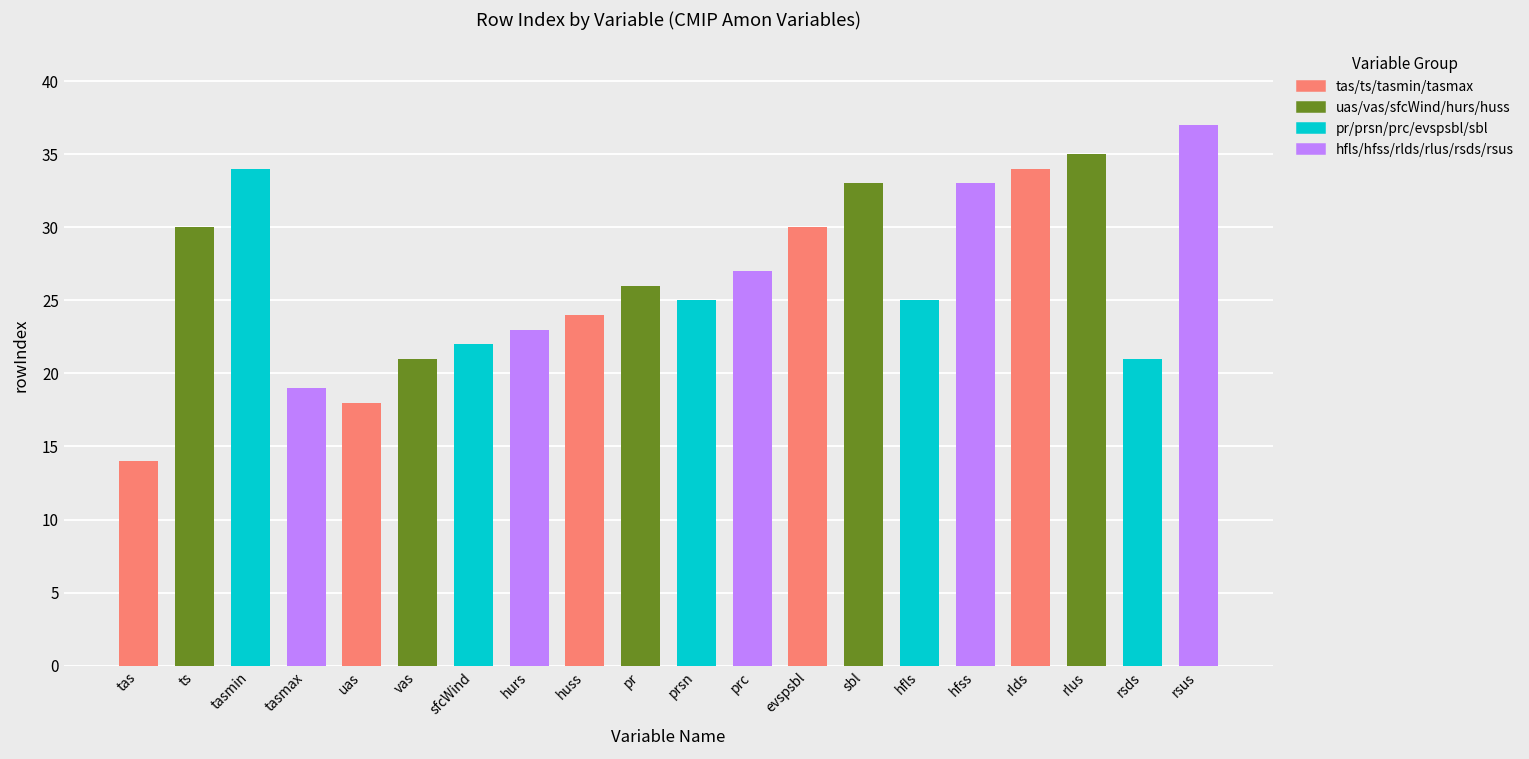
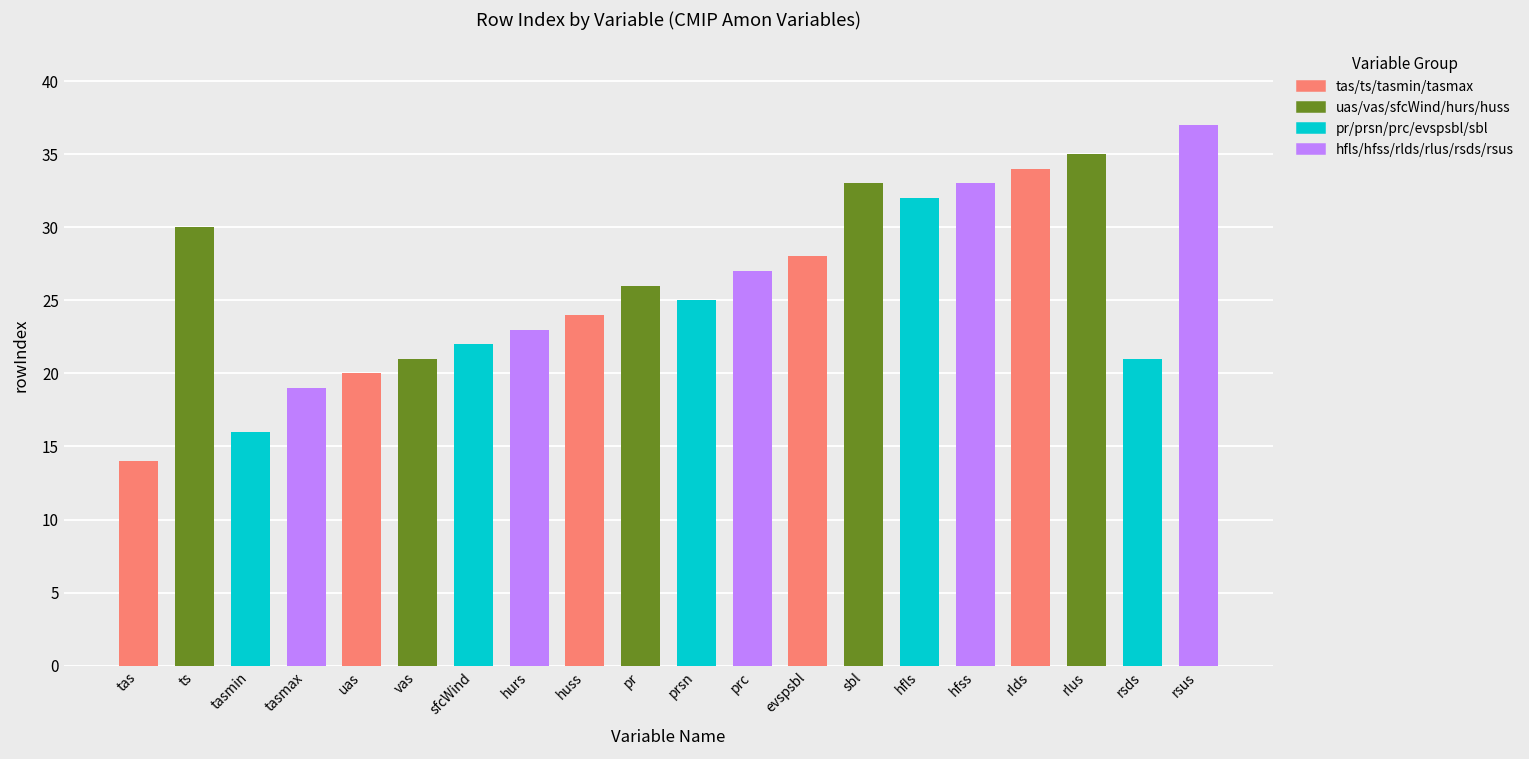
  {
    "tas": 14,
    "ts": 30,
-   "tasmin": 34,
+   "tasmin": 16,
    "tasmax": 19,
-   "uas": 18,
+   "uas": 20,
    "vas": 21,
    "sfcWind": 22,
    "hurs": 23,
    "huss": 24,
    "pr": 26,
    "prsn": 25,
    "prc": 27,
-   "evspsbl": 30,
+   "evspsbl": 28,
    "sbl": 33,
-   "hfls": 25,
+   "hfls": 32,
    "hfss": 33,
    "rlds": 34,
    "rlus": 35,
    "rsds": 21,
    "rsus": 37
  }
